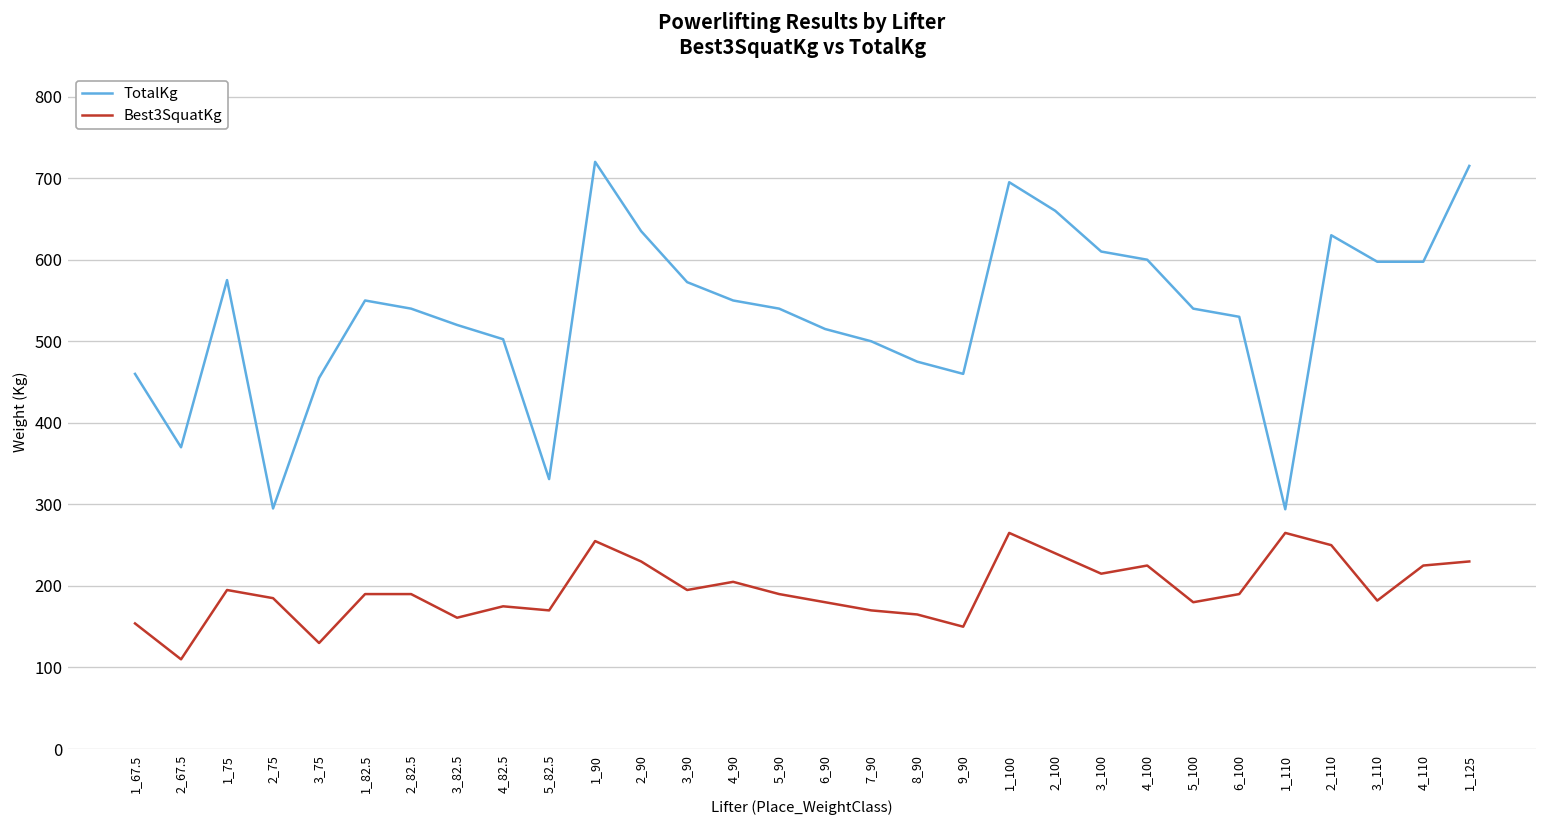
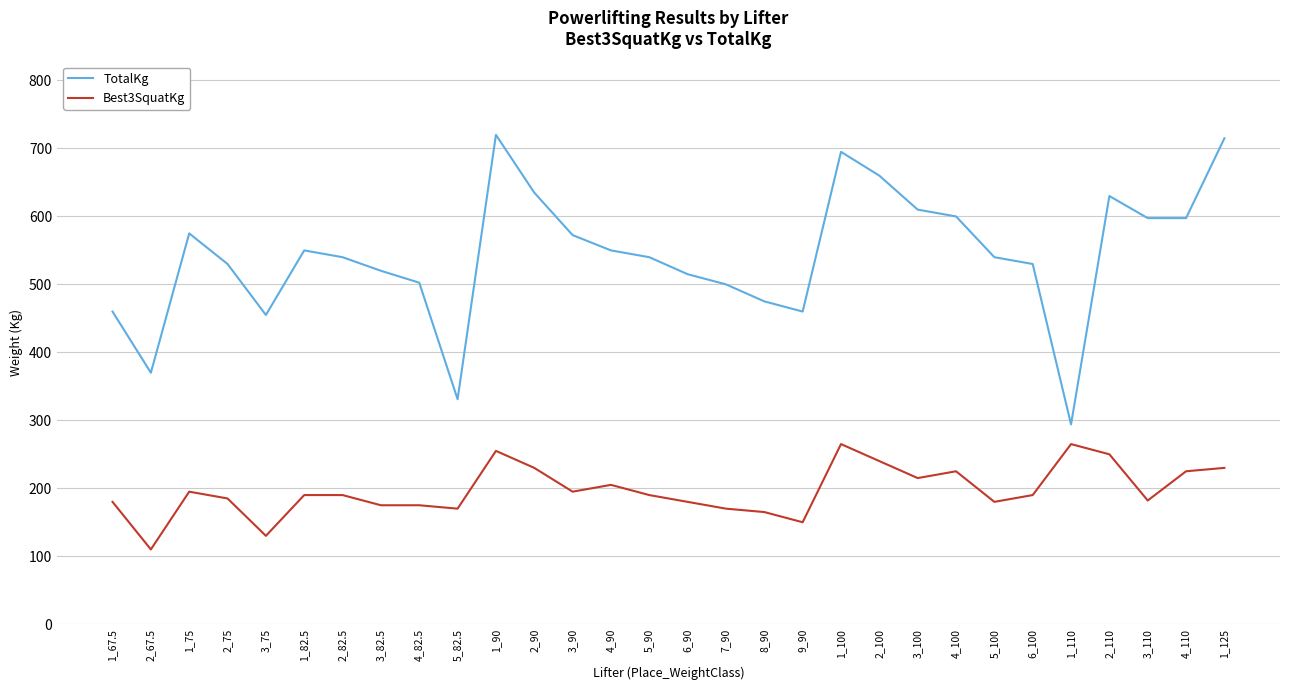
  {
    "TotalKg": {
      "1_67.5": 460,
      "2_67.5": 370,
      "1_75": 580,
-     "2_75": 300,
+     "2_75": 530,
      "3_75": 460,
      "1_82.5": 550,
      "2_82.5": 540,
      "3_82.5": 520,
      "4_82.5": 500,
      "5_82.5": 330,
      "1_90": 720,
      "2_90": 640,
      "3_90": 570,
      "4_90": 550,
      "5_90": 540,
      "6_90": 520,
      "7_90": 500,
      "8_90": 480,
      "9_90": 460,
      "1_100": 700,
      "2_100": 660,
      "3_100": 610,
      "4_100": 600,
      "5_100": 540,
      "6_100": 530,
      "1_110": 290,
      "2_110": 630,
      "3_110": 600,
      "4_110": 600,
      "1_125": 720
    },
    "Best3SquatKg": {
-     "1_67.5": 150,
+     "1_67.5": 180,
      "2_67.5": 110,
      "1_75": 200,
      "2_75": 190,
      "3_75": 130,
      "1_82.5": 190,
      "2_82.5": 190,
-     "3_82.5": 160,
+     "3_82.5": 180,
      "4_82.5": 180,
      "5_82.5": 170,
      "1_90": 260,
      "2_90": 230,
      "3_90": 200,
      "4_90": 210,
      "5_90": 190,
      "6_90": 180,
      "7_90": 170,
      "8_90": 170,
      "9_90": 150,
      "1_100": 270,
      "2_100": 240,
      "3_100": 220,
      "4_100": 230,
      "5_100": 180,
      "6_100": 190,
      "1_110": 270,
      "2_110": 250,
      "3_110": 180,
      "4_110": 230,
      "1_125": 230
    }
  }
